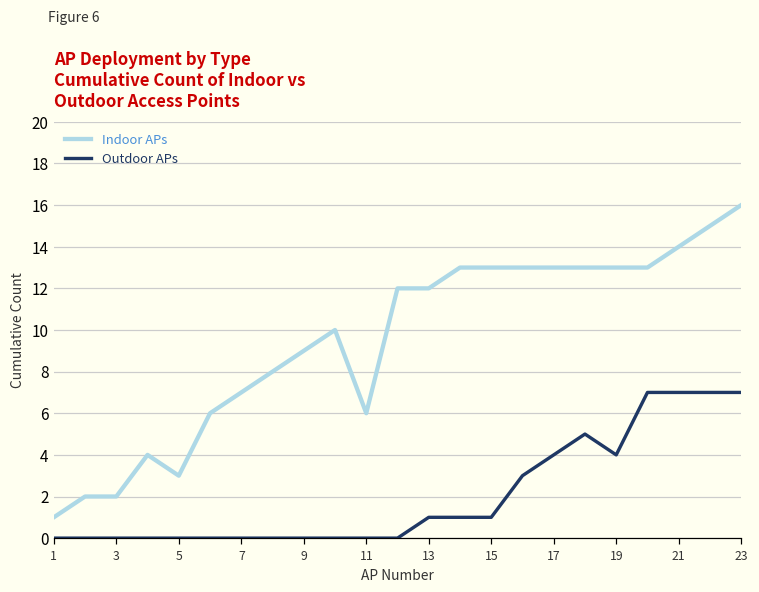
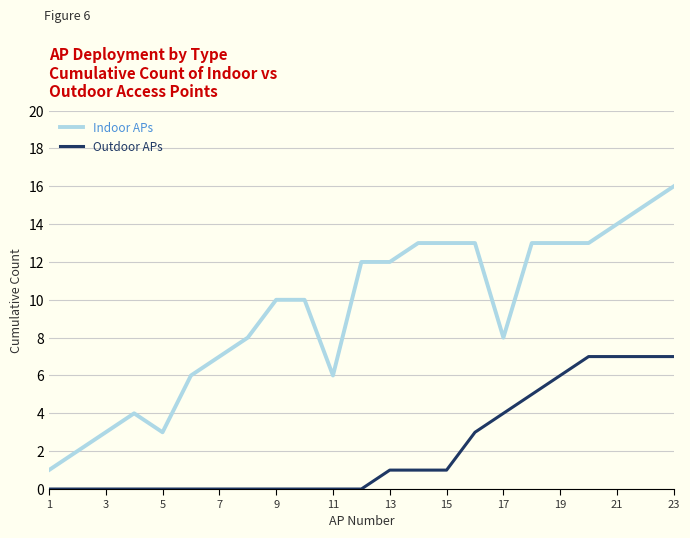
  {
    "Indoor APs": {
      "1": 1,
-     "3": 2,
+     "3": 3,
      "5": 3,
      "7": 7,
-     "9": 9,
+     "9": 10,
      "11": 6,
      "13": 12,
      "15": 13,
-     "17": 13,
+     "17": 8,
      "19": 13,
      "21": 14,
      "23": 16
    },
    "Outdoor APs": {
      "1": 0,
      "3": 0,
      "5": 0,
      "7": 0,
      "9": 0,
      "11": 0,
      "13": 1,
      "15": 1,
      "17": 4,
-     "19": 4,
+     "19": 6,
      "21": 7,
      "23": 7
    }
  }
